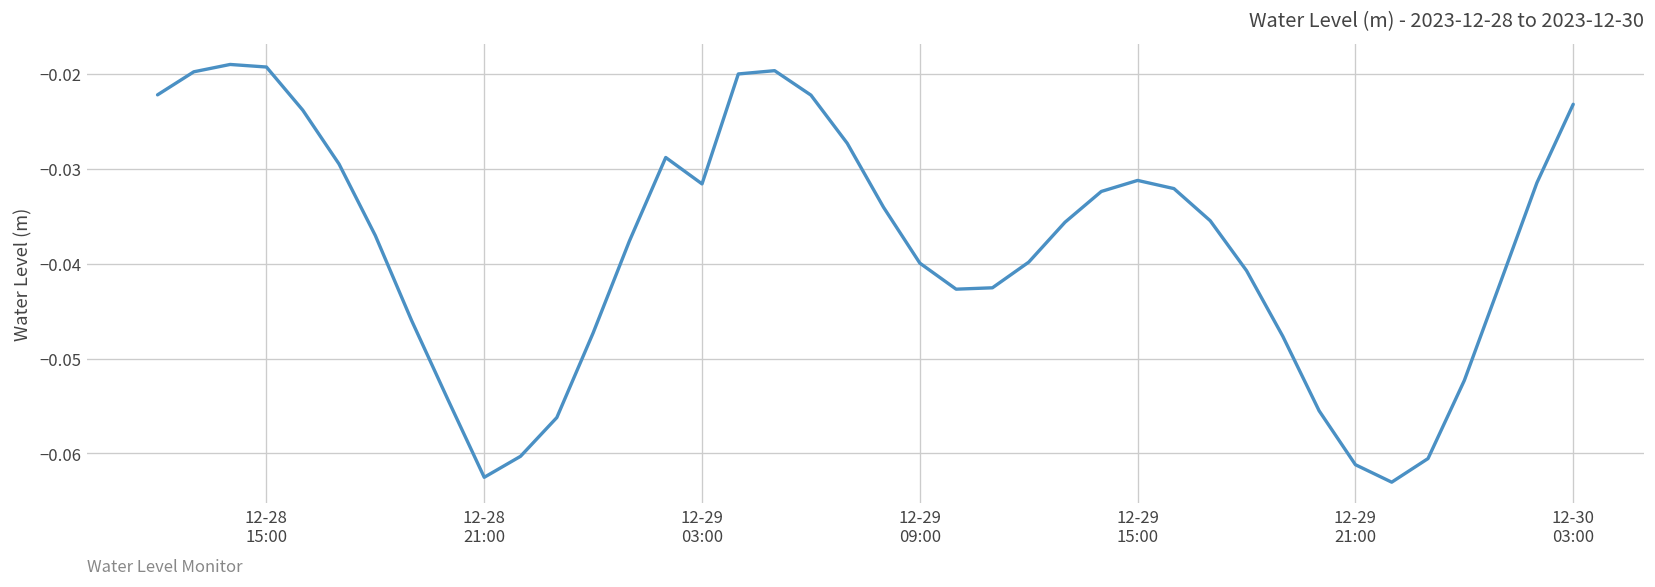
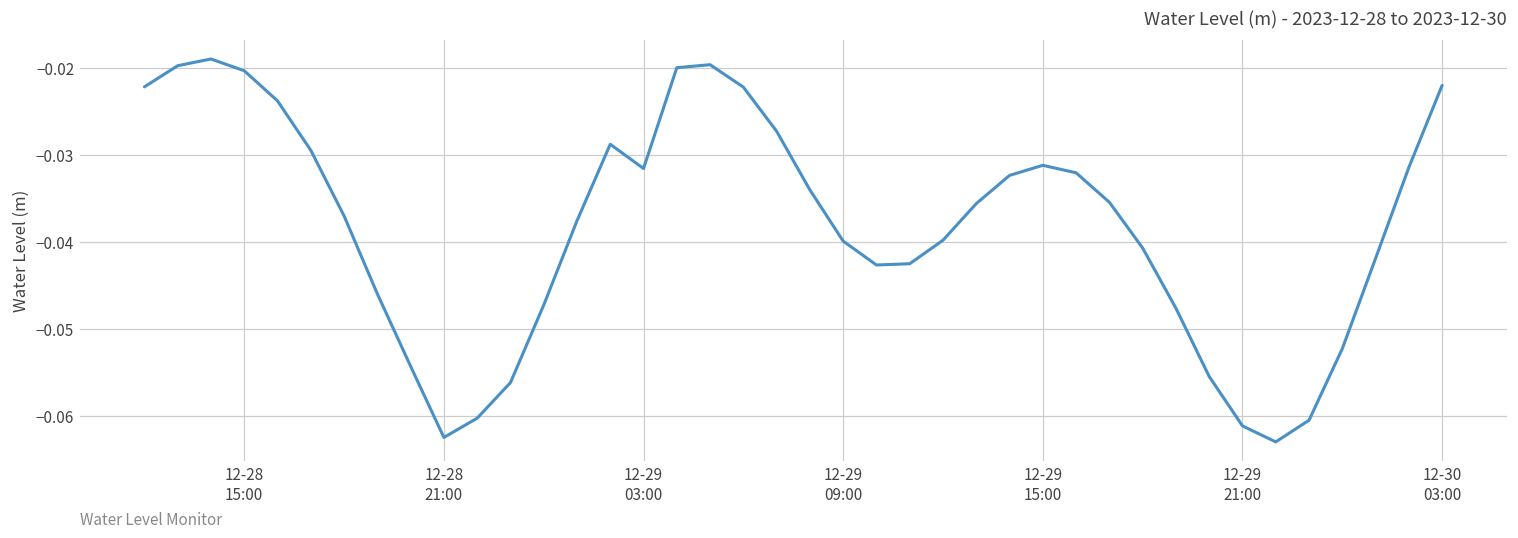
  {
-   "12-28 15:00": -0.019,
+   "12-28 15:00": -0.020,
    "12-28 21:00": -0.063,
    "12-29 03:00": -0.032,
    "12-29 09:00": -0.040,
    "12-29 15:00": -0.031,
    "12-29 21:00": -0.061,
-   "12-30 03:00": -0.023
+   "12-30 03:00": -0.022
  }
